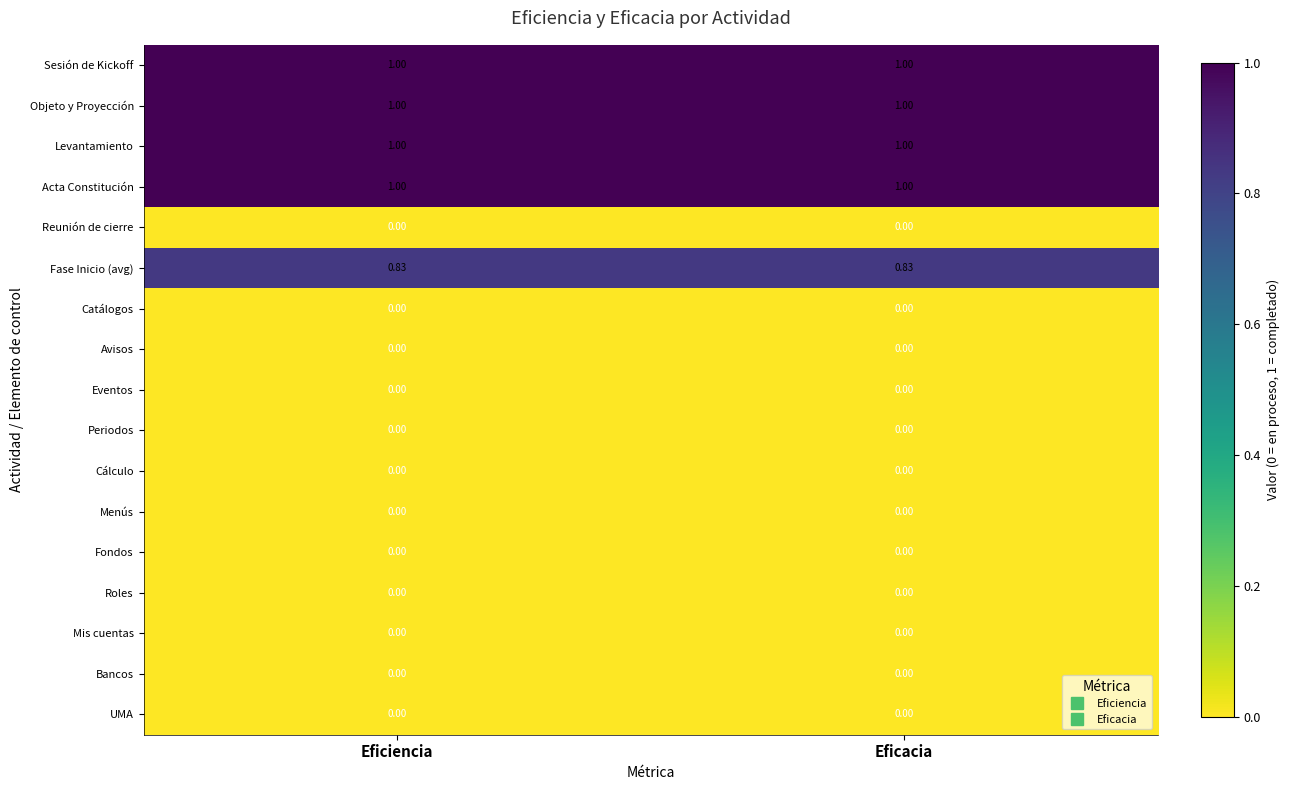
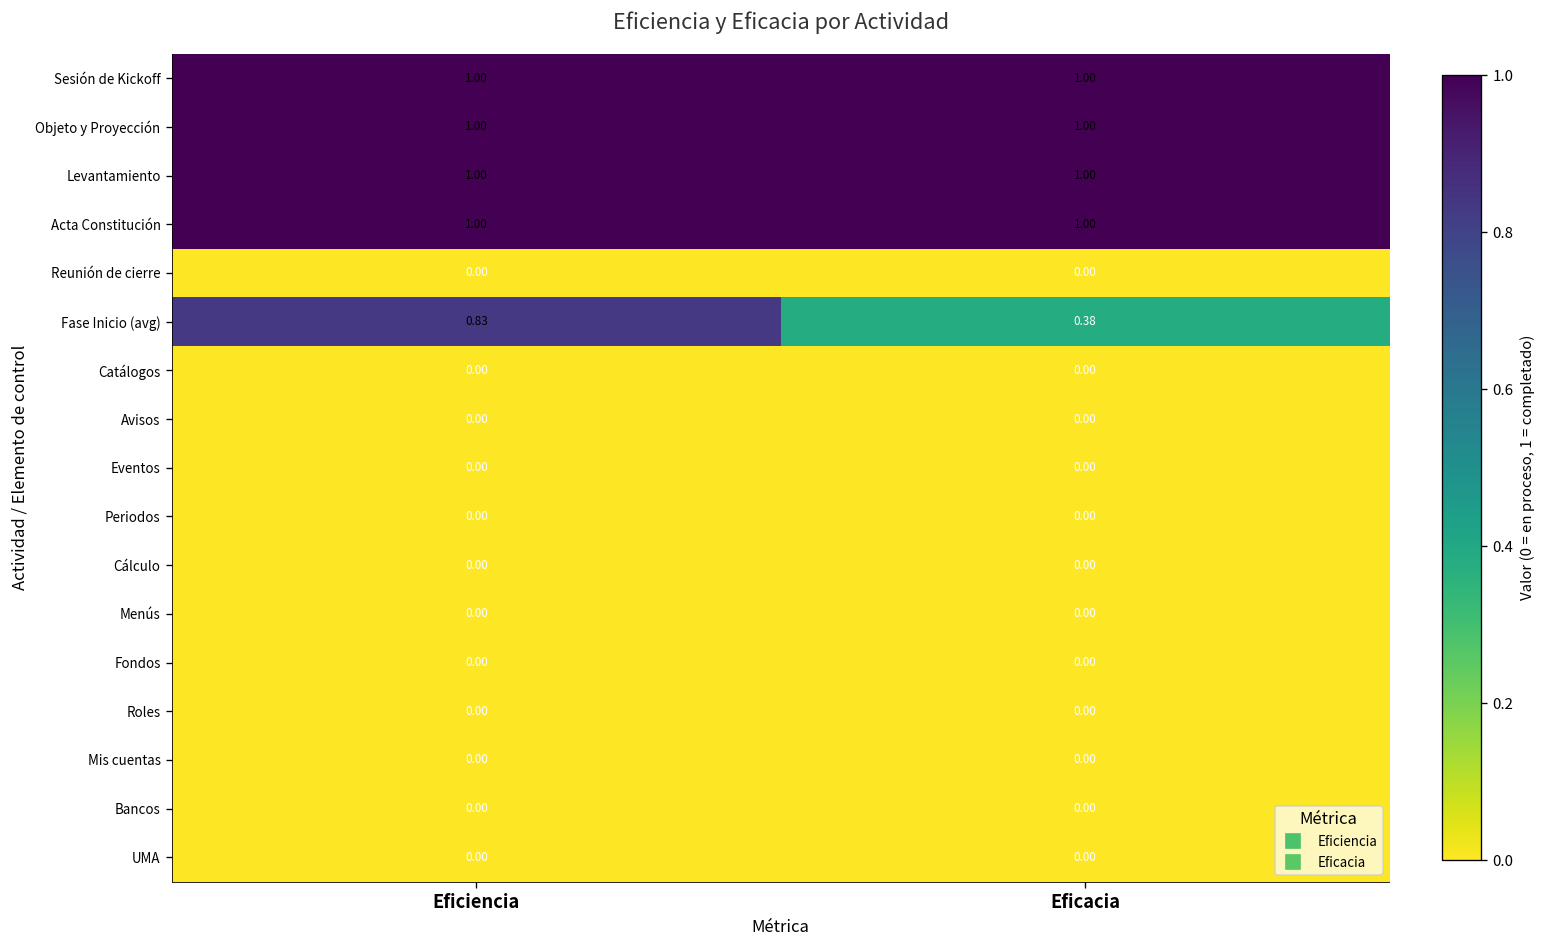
  {
    "Sesión de Kickoff": {
      "Eficiencia": 1.00,
      "Eficacia": 1.00
    },
    "Objeto y Proyección": {
      "Eficiencia": 1.00,
      "Eficacia": 1.00
    },
    "Levantamiento": {
      "Eficiencia": 1.00,
      "Eficacia": 1.00
    },
    "Acta Constitución": {
      "Eficiencia": 1.00,
      "Eficacia": 1.00
    },
    "Reunión de cierre": {
      "Eficiencia": 0.00,
      "Eficacia": 0.00
    },
    "Fase Inicio (avg)": {
      "Eficiencia": 0.83,
-     "Eficacia": 0.83
+     "Eficacia": 0.38
    },
    "Catálogos": {
      "Eficiencia": 0.00,
      "Eficacia": 0.00
    },
    "Avisos": {
      "Eficiencia": 0.00,
      "Eficacia": 0.00
    },
    "Eventos": {
      "Eficiencia": 0.00,
      "Eficacia": 0.00
    },
    "Periodos": {
      "Eficiencia": 0.00,
      "Eficacia": 0.00
    },
    "Cálculo": {
      "Eficiencia": 0.00,
      "Eficacia": 0.00
    },
    "Menús": {
      "Eficiencia": 0.00,
      "Eficacia": 0.00
    },
    "Fondos": {
      "Eficiencia": 0.00,
      "Eficacia": 0.00
    },
    "Roles": {
      "Eficiencia": 0.00,
      "Eficacia": 0.00
    },
    "Mis cuentas": {
      "Eficiencia": 0.00,
      "Eficacia": 0.00
    },
    "Bancos": {
      "Eficiencia": 0.00,
      "Eficacia": 0.00
    },
    "UMA": {
      "Eficiencia": 0.00,
      "Eficacia": 0.00
    }
  }
